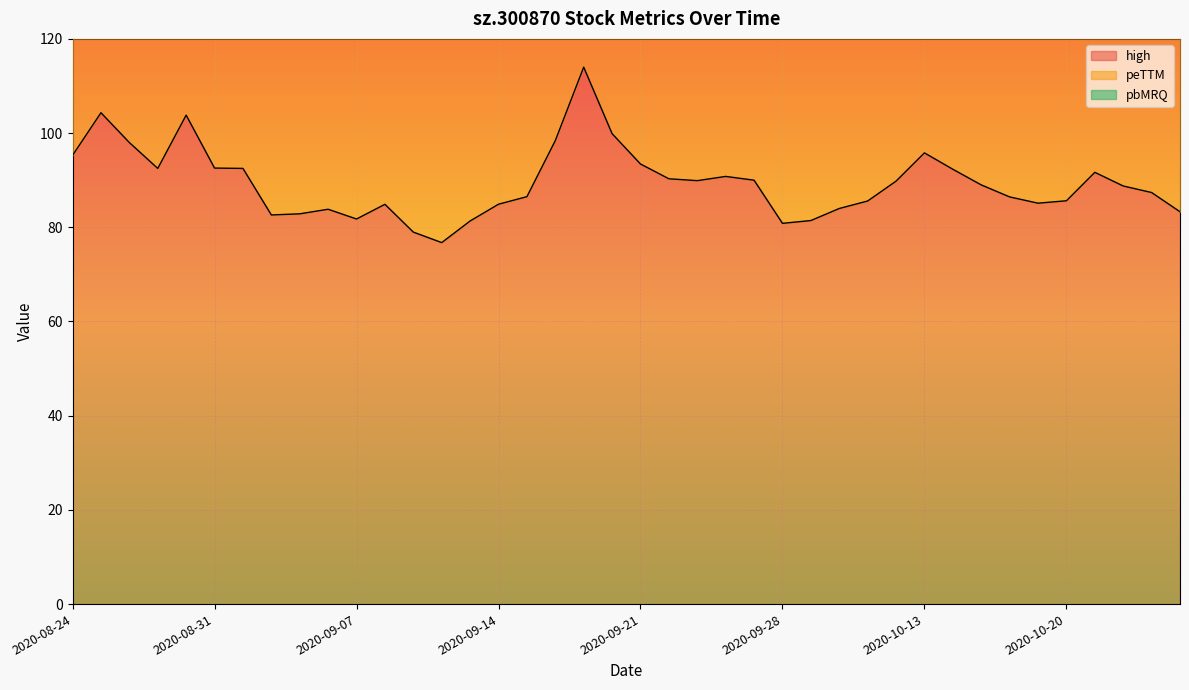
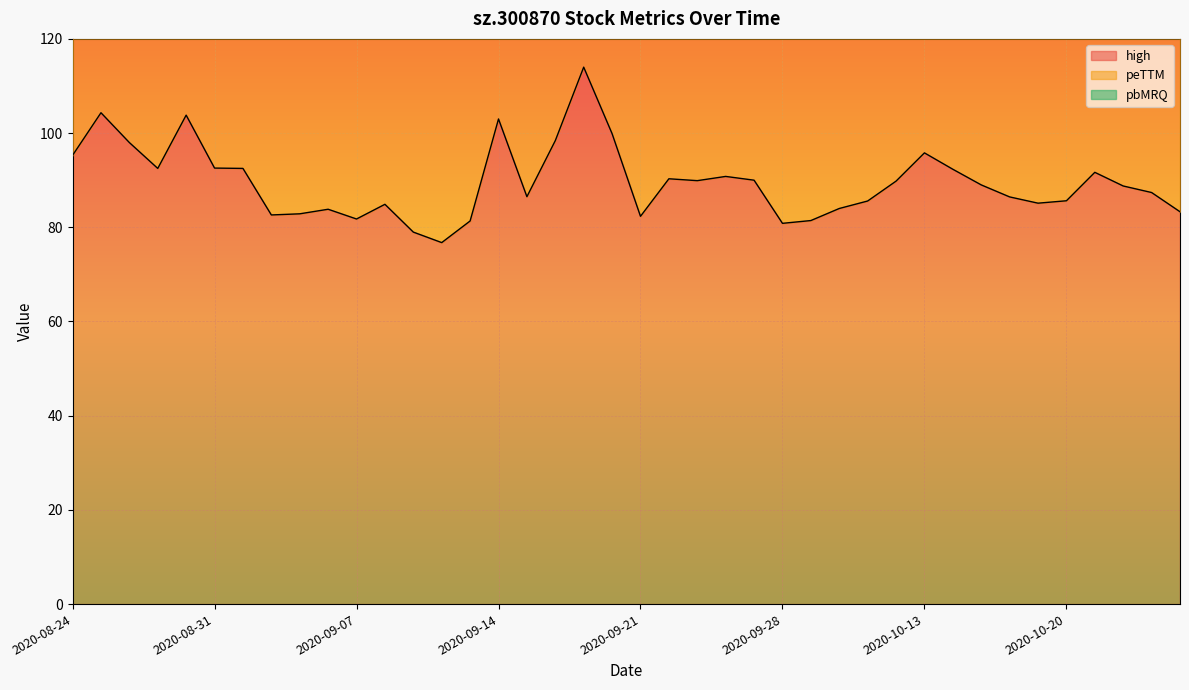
  {
    "high": {
      "2020-08-24": 95,
      "2020-08-31": 93,
      "2020-09-07": 82,
-     "2020-09-14": 85,
-     "2020-09-21": 93,
+     "2020-09-14": 103,
+     "2020-09-21": 82,
      "2020-09-28": 81,
      "2020-10-13": 96,
      "2020-10-20": 86
    }
  }
